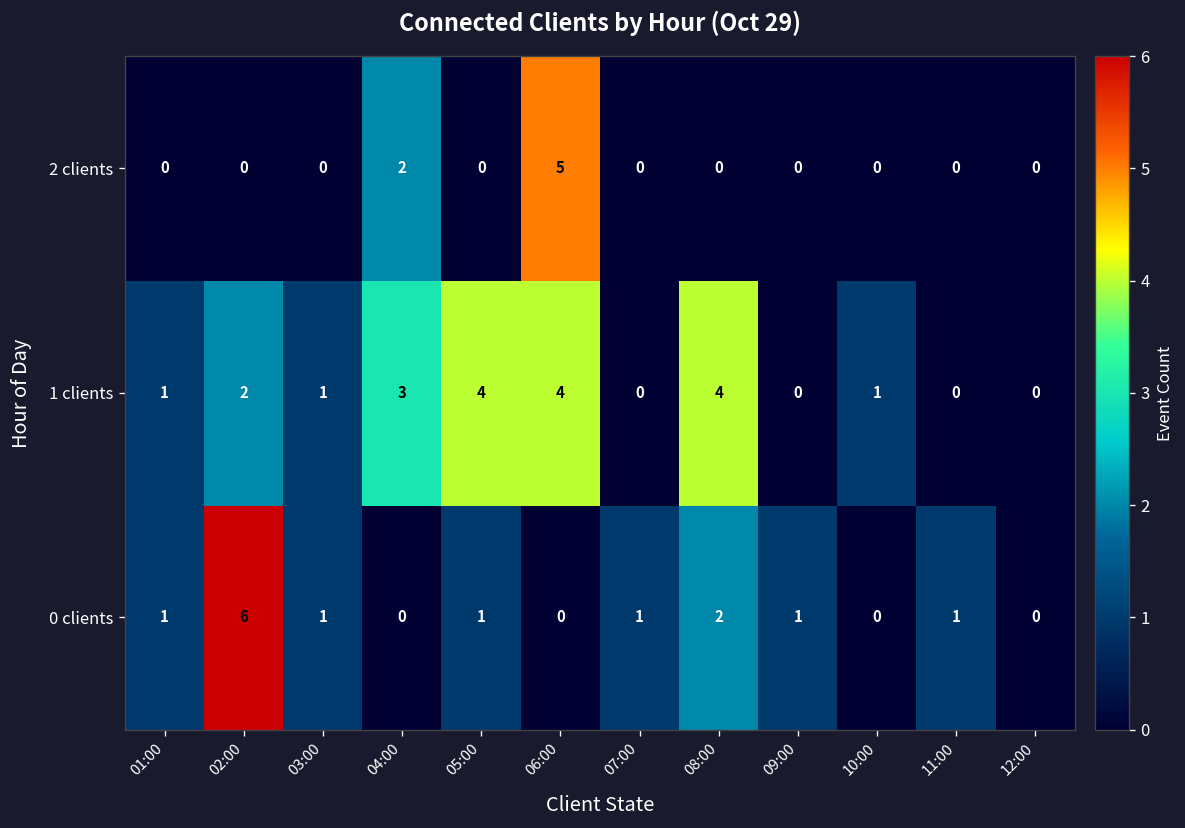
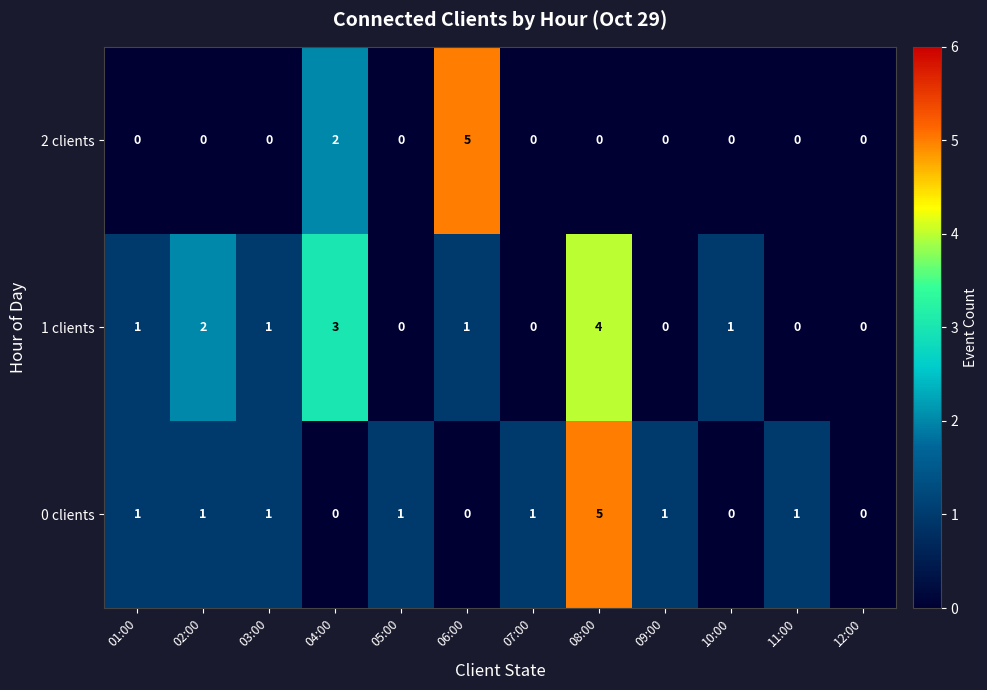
  {
    "2 clients": {
      "01:00": 0,
      "02:00": 0,
      "03:00": 0,
      "04:00": 2,
      "05:00": 0,
      "06:00": 5,
      "07:00": 0,
      "08:00": 0,
      "09:00": 0,
      "10:00": 0,
      "11:00": 0,
      "12:00": 0
    },
    "1 clients": {
      "01:00": 1,
      "02:00": 2,
      "03:00": 1,
      "04:00": 3,
-     "05:00": 4,
-     "06:00": 4,
+     "05:00": 0,
+     "06:00": 1,
      "07:00": 0,
      "08:00": 4,
      "09:00": 0,
      "10:00": 1,
      "11:00": 0,
      "12:00": 0
    },
    "0 clients": {
      "01:00": 1,
-     "02:00": 6,
+     "02:00": 1,
      "03:00": 1,
      "04:00": 0,
      "05:00": 1,
      "06:00": 0,
      "07:00": 1,
-     "08:00": 2,
+     "08:00": 5,
      "09:00": 1,
      "10:00": 0,
      "11:00": 1,
      "12:00": 0
    }
  }
